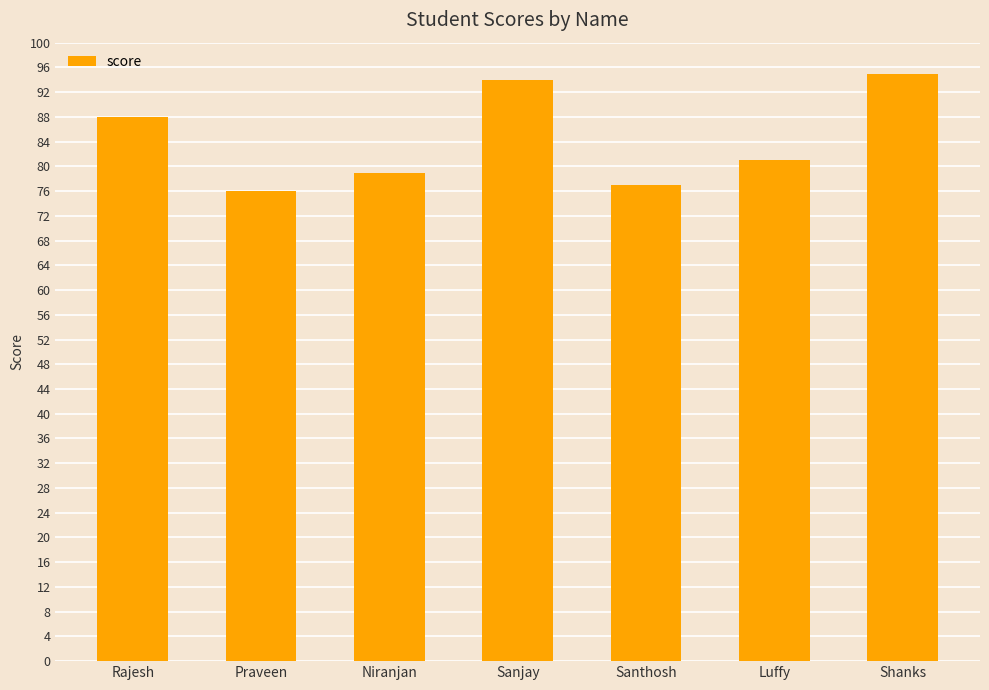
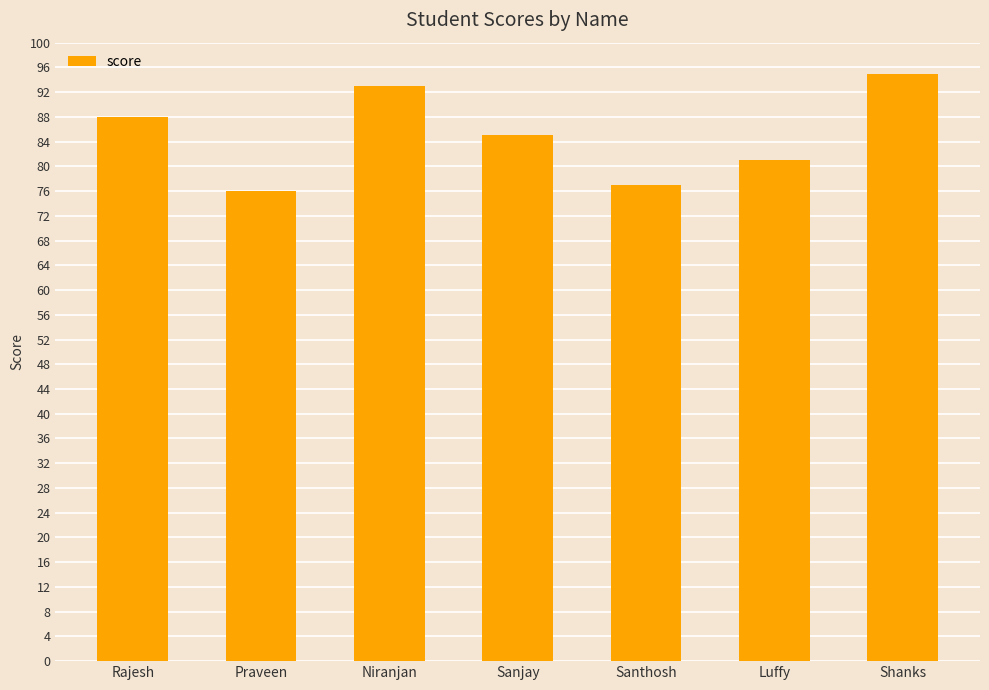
  {
    "Rajesh": 88,
    "Praveen": 76,
-   "Niranjan": 79,
-   "Sanjay": 94,
+   "Niranjan": 93,
+   "Sanjay": 85,
    "Santhosh": 77,
    "Luffy": 81,
    "Shanks": 95
  }
